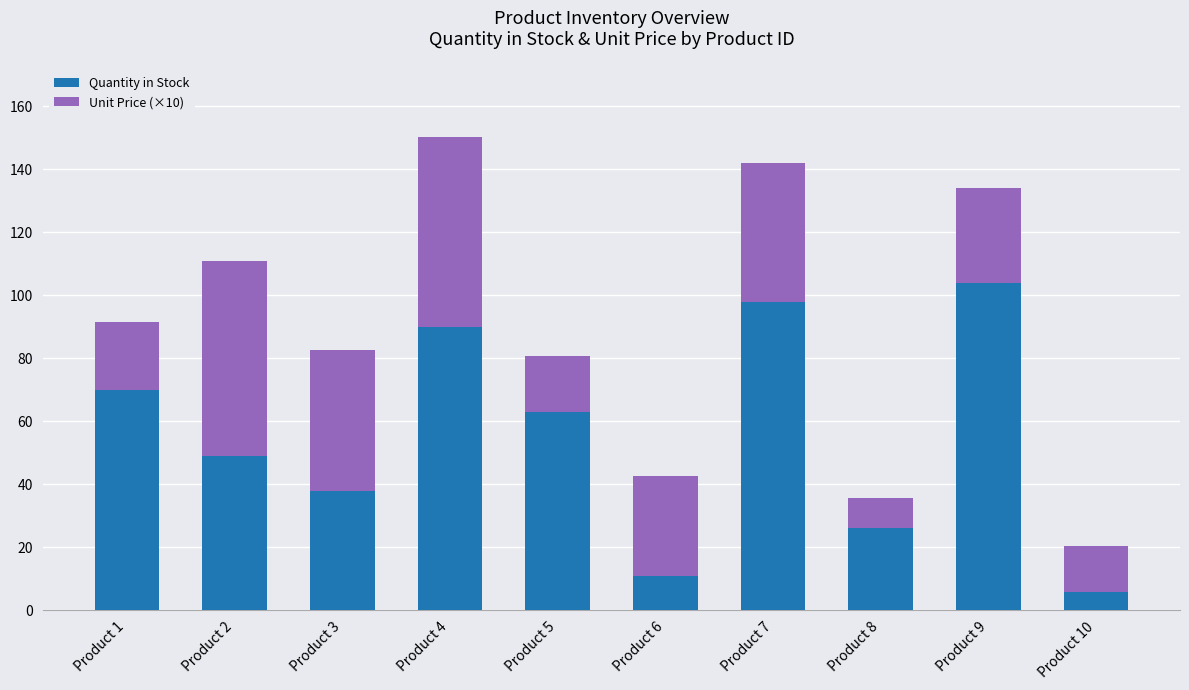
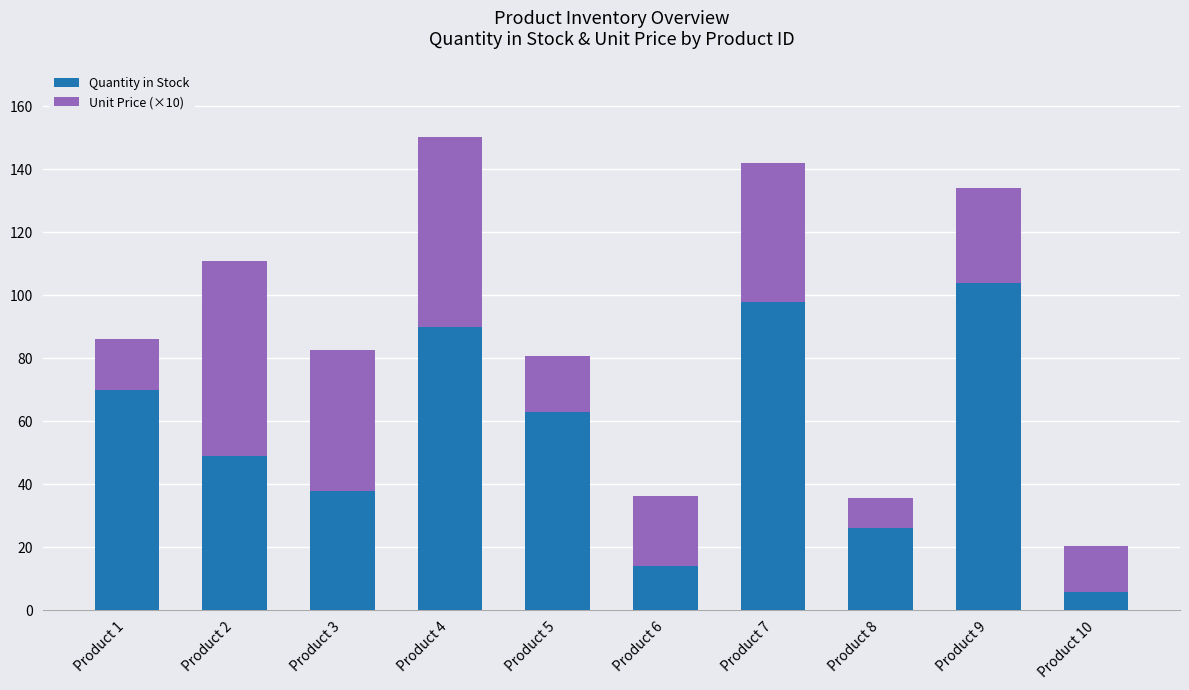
  {
    "Quantity in Stock": {
      "Product 1": 70,
      "Product 2": 49,
      "Product 3": 38,
      "Product 4": 90,
      "Product 5": 63,
-     "Product 6": 11,
+     "Product 6": 14,
      "Product 7": 98,
      "Product 8": 26,
      "Product 9": 104,
      "Product 10": 6
    },
    "Unit Price (×10)": {
-     "Product 1": 22,
+     "Product 1": 16,
      "Product 2": 62,
      "Product 3": 45,
      "Product 4": 60,
      "Product 5": 18,
-     "Product 6": 32,
+     "Product 6": 22,
      "Product 7": 44,
      "Product 8": 10,
      "Product 9": 30,
      "Product 10": 15
    }
  }
